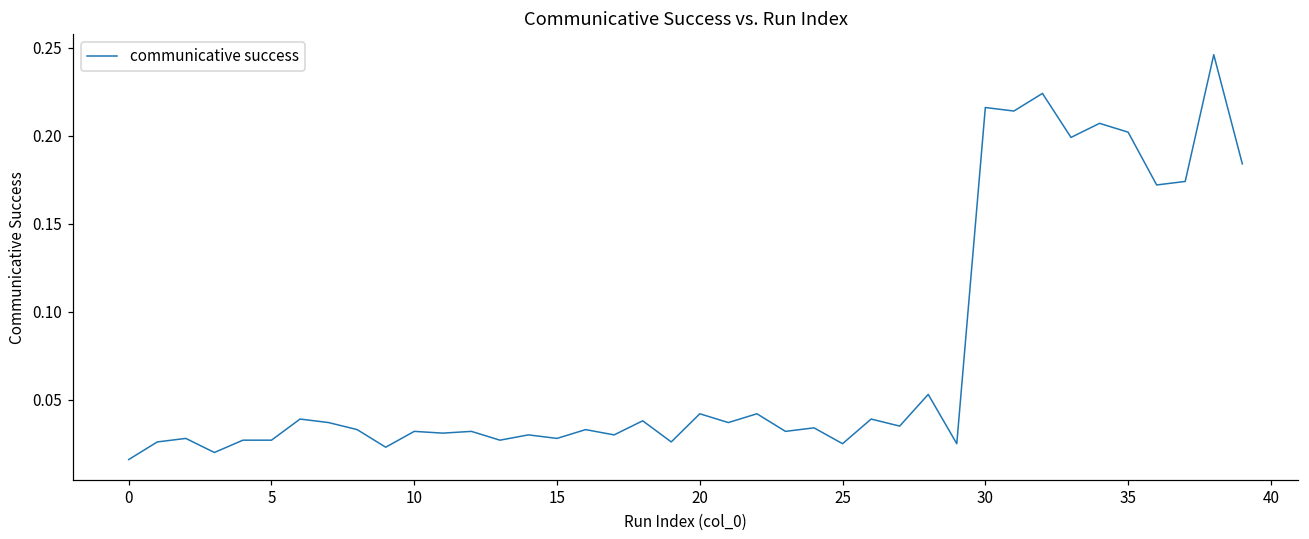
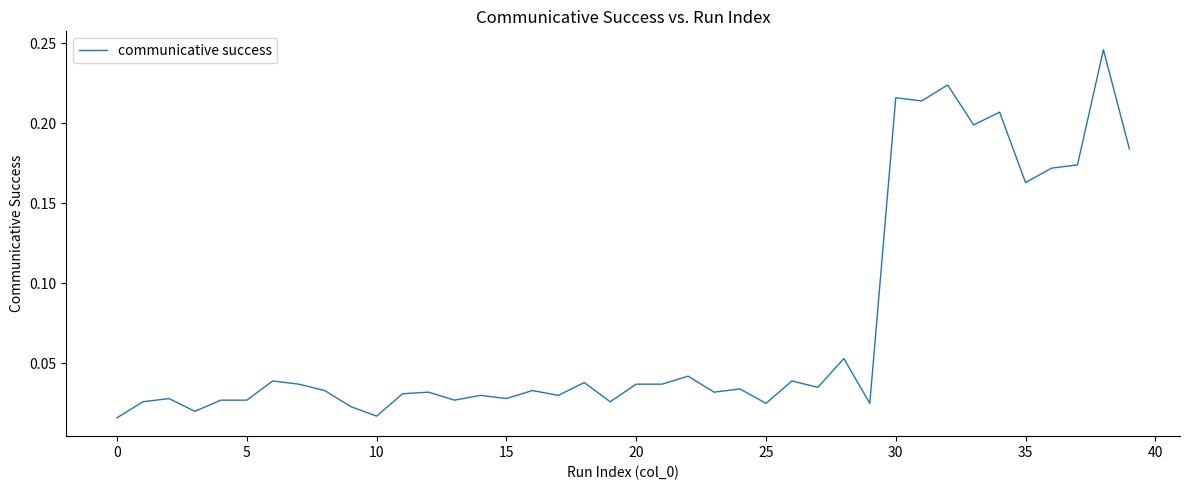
  {
    "0": 0.016,
    "5": 0.027,
-   "10": 0.032,
+   "10": 0.017,
    "15": 0.028,
-   "20": 0.042,
+   "20": 0.037,
    "25": 0.025,
    "30": 0.216,
-   "35": 0.202
+   "35": 0.163
  }
